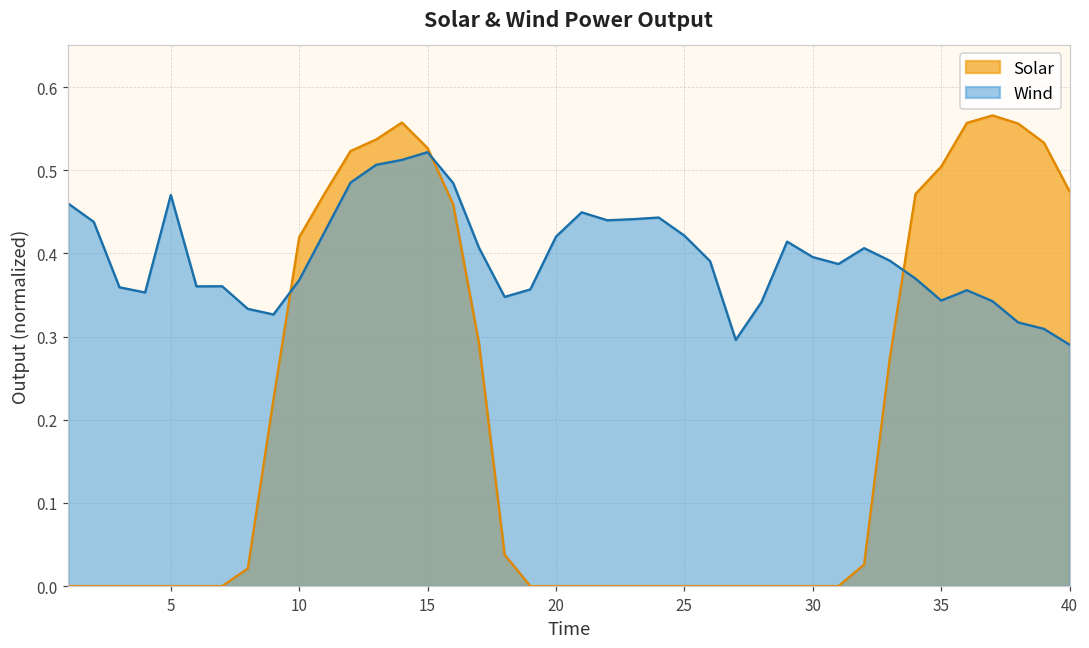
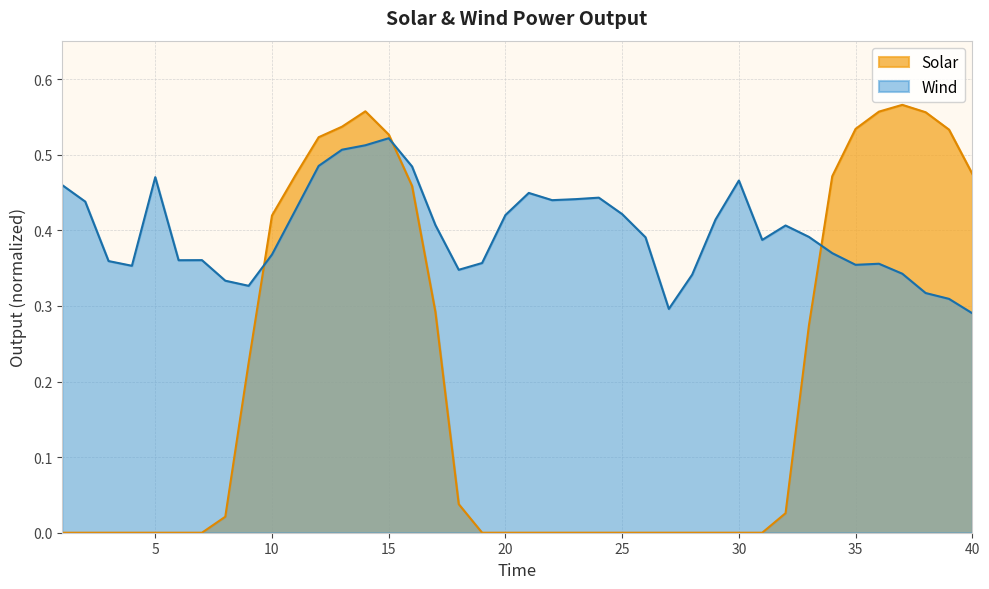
  {
    "Solar": {
      "5": 0.00,
      "10": 0.42,
      "15": 0.53,
      "20": 0.00,
      "25": 0.00,
      "30": 0.00,
-     "35": 0.50,
+     "35": 0.53,
      "40": 0.47
    },
    "Wind": {
      "5": 0.47,
      "10": 0.37,
      "15": 0.52,
      "20": 0.42,
      "25": 0.42,
-     "30": 0.40,
-     "35": 0.34,
+     "30": 0.47,
+     "35": 0.35,
      "40": 0.29
    }
  }
